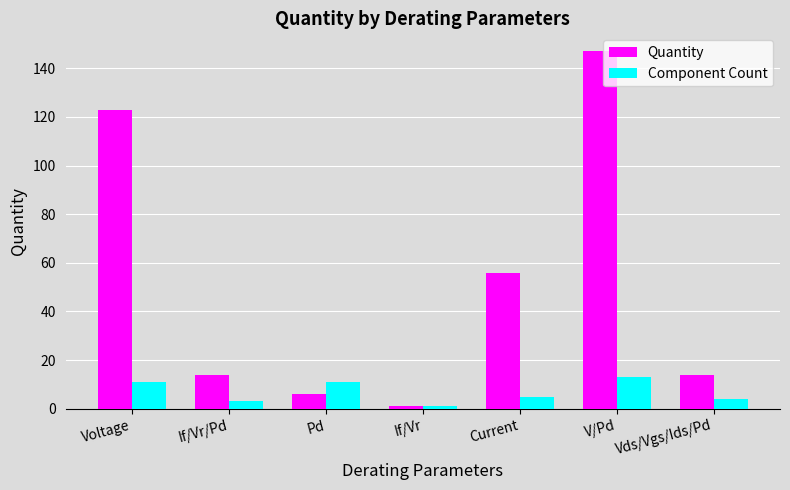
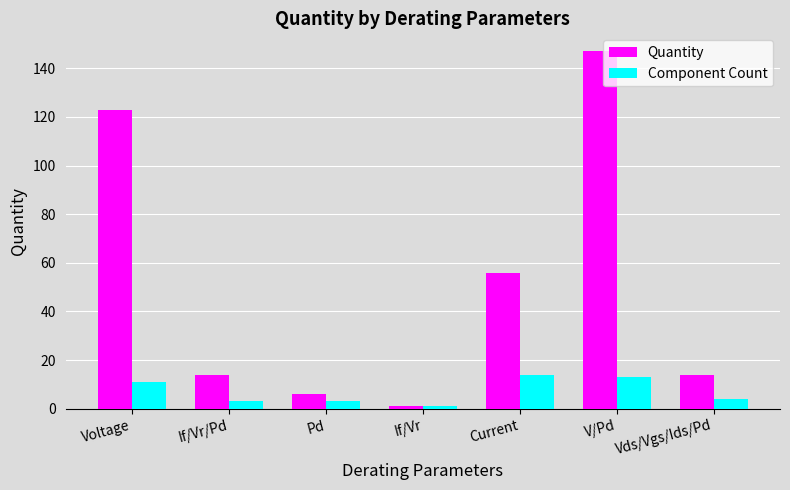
  {
    "Quantity": {
      "Voltage": 123,
      "If/Vr/Pd": 14,
      "Pd": 6,
      "Current": 56,
      "V/Pd": 147,
      "Vds/Vgs/Ids/Pd": 14
    },
    "Component Count": {
      "Voltage": 11,
      "If/Vr/Pd": 3,
-     "Pd": 11,
-     "Current": 5,
+     "Pd": 3,
+     "Current": 14,
      "V/Pd": 13,
      "Vds/Vgs/Ids/Pd": 4
    }
  }
